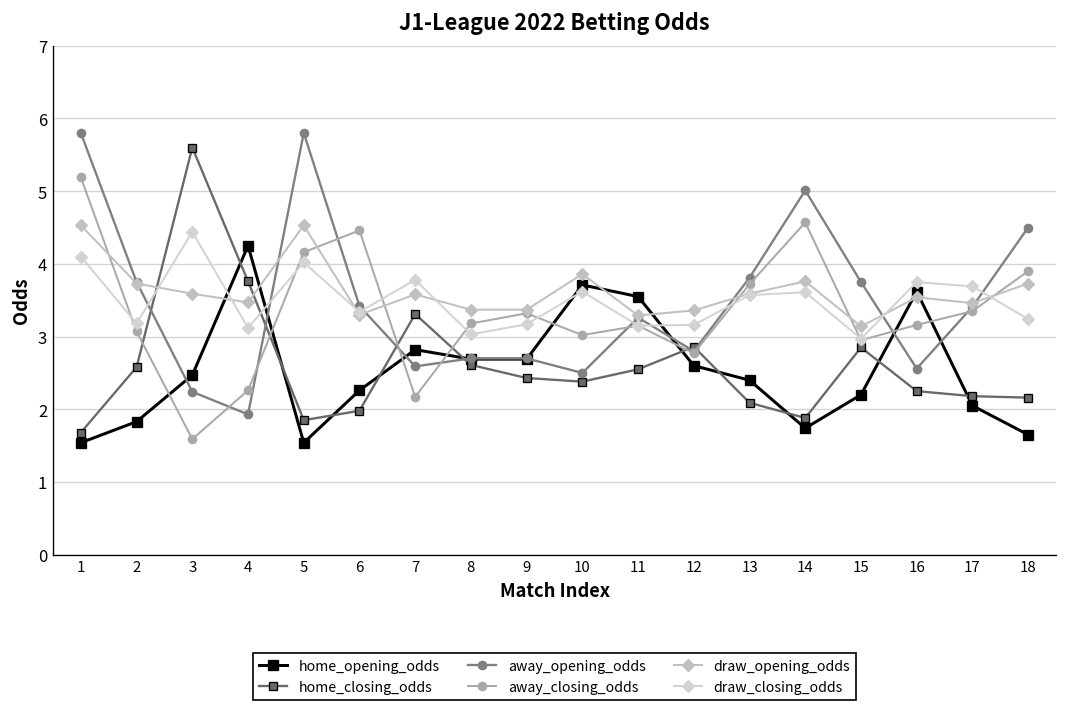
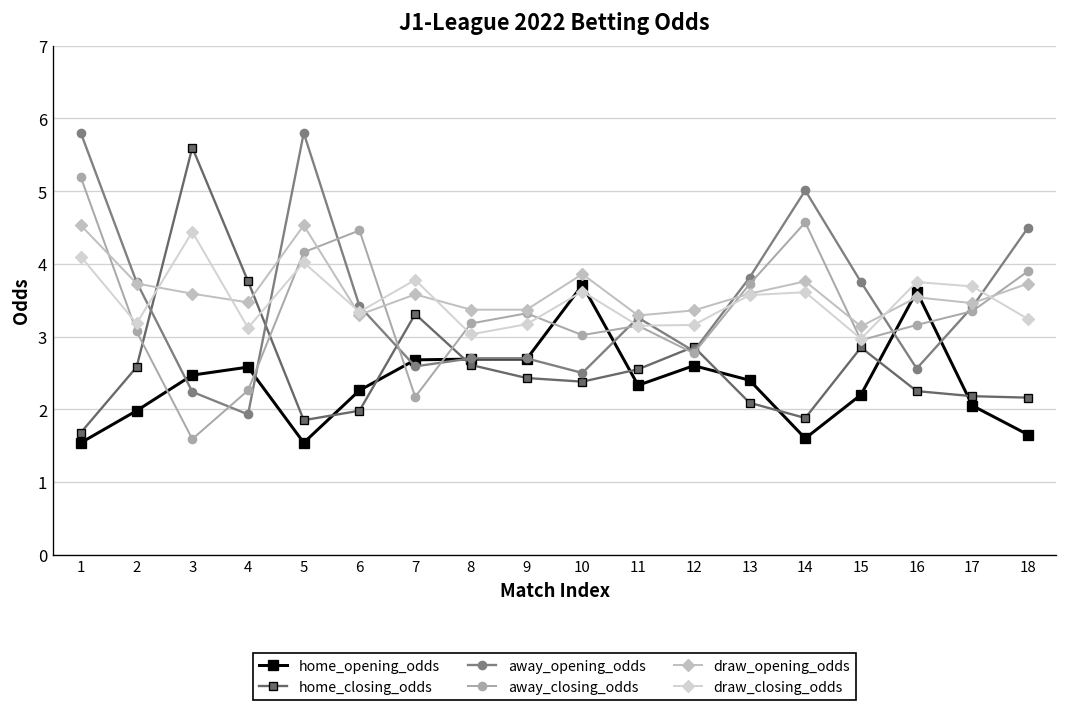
  {
    "home_opening_odds": {
      "1": 1.5,
-     "2": 1.8,
+     "2": 2.0,
      "3": 2.5,
-     "4": 4.3,
+     "4": 2.6,
      "5": 1.5,
      "6": 2.3,
-     "7": 2.8,
+     "7": 2.7,
      "10": 3.7,
-     "11": 3.6,
+     "11": 2.3,
      "12": 2.6,
      "13": 2.4,
-     "14": 1.7,
+     "14": 1.6,
      "15": 2.2,
      "16": 3.6,
      "17": 2.1,
      "18": 1.7
    }
  }
